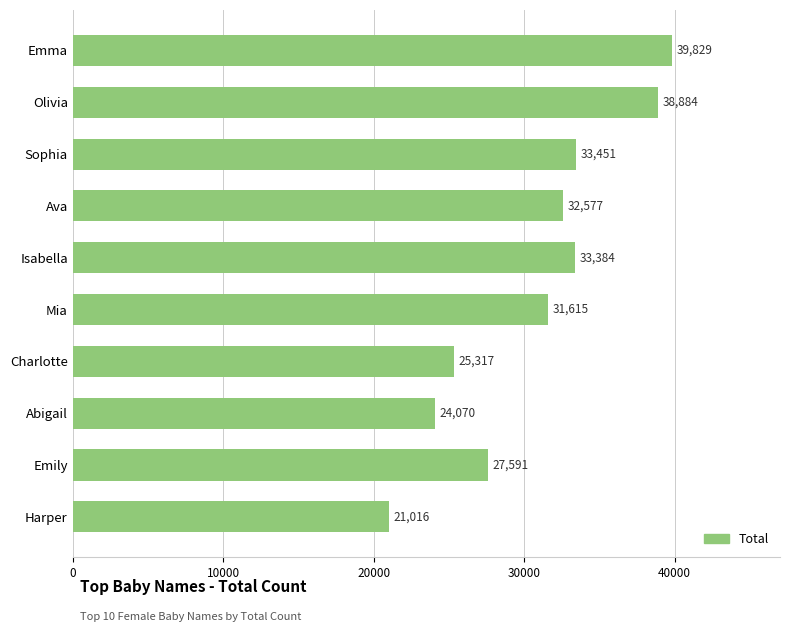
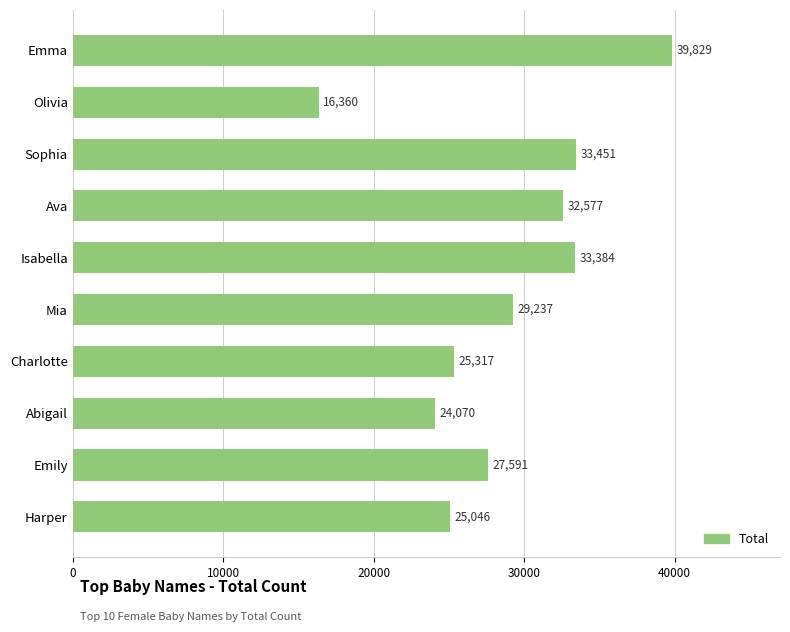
  {
    "Emma": "39,829",
-   "Olivia": "38,884",
+   "Olivia": "16,360",
    "Sophia": "33,451",
    "Ava": "32,577",
    "Isabella": "33,384",
-   "Mia": "31,615",
+   "Mia": "29,237",
    "Charlotte": "25,317",
    "Abigail": "24,070",
    "Emily": "27,591",
-   "Harper": "21,016"
+   "Harper": "25,046"
  }
